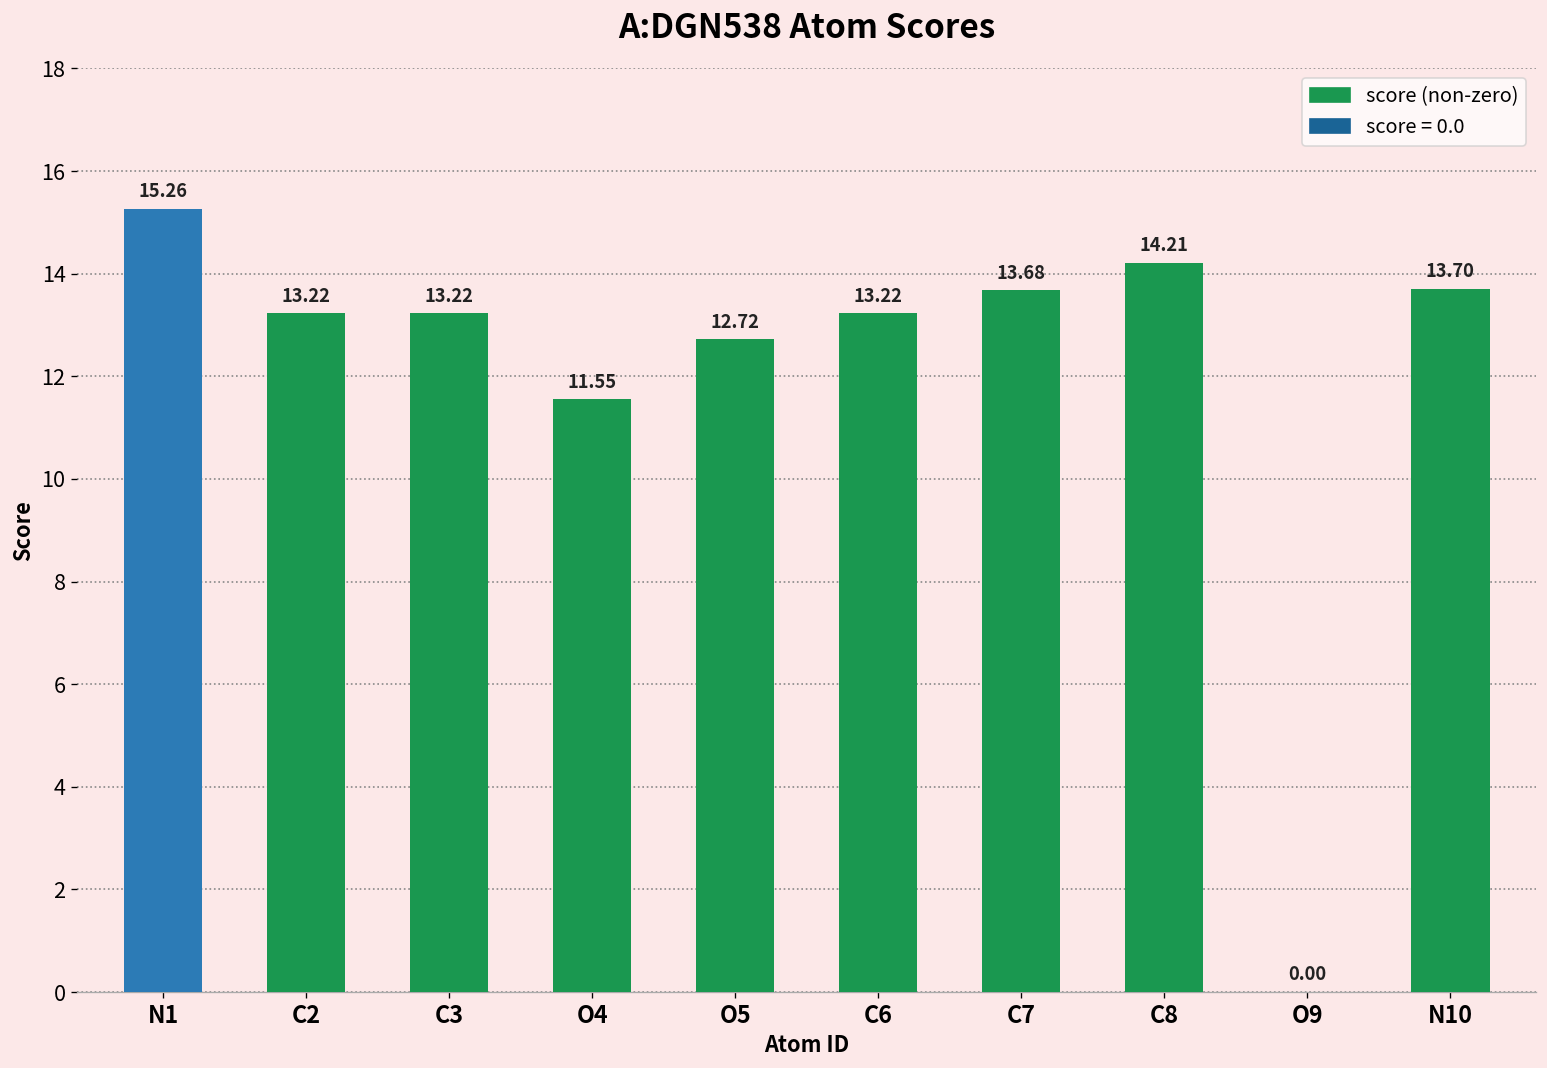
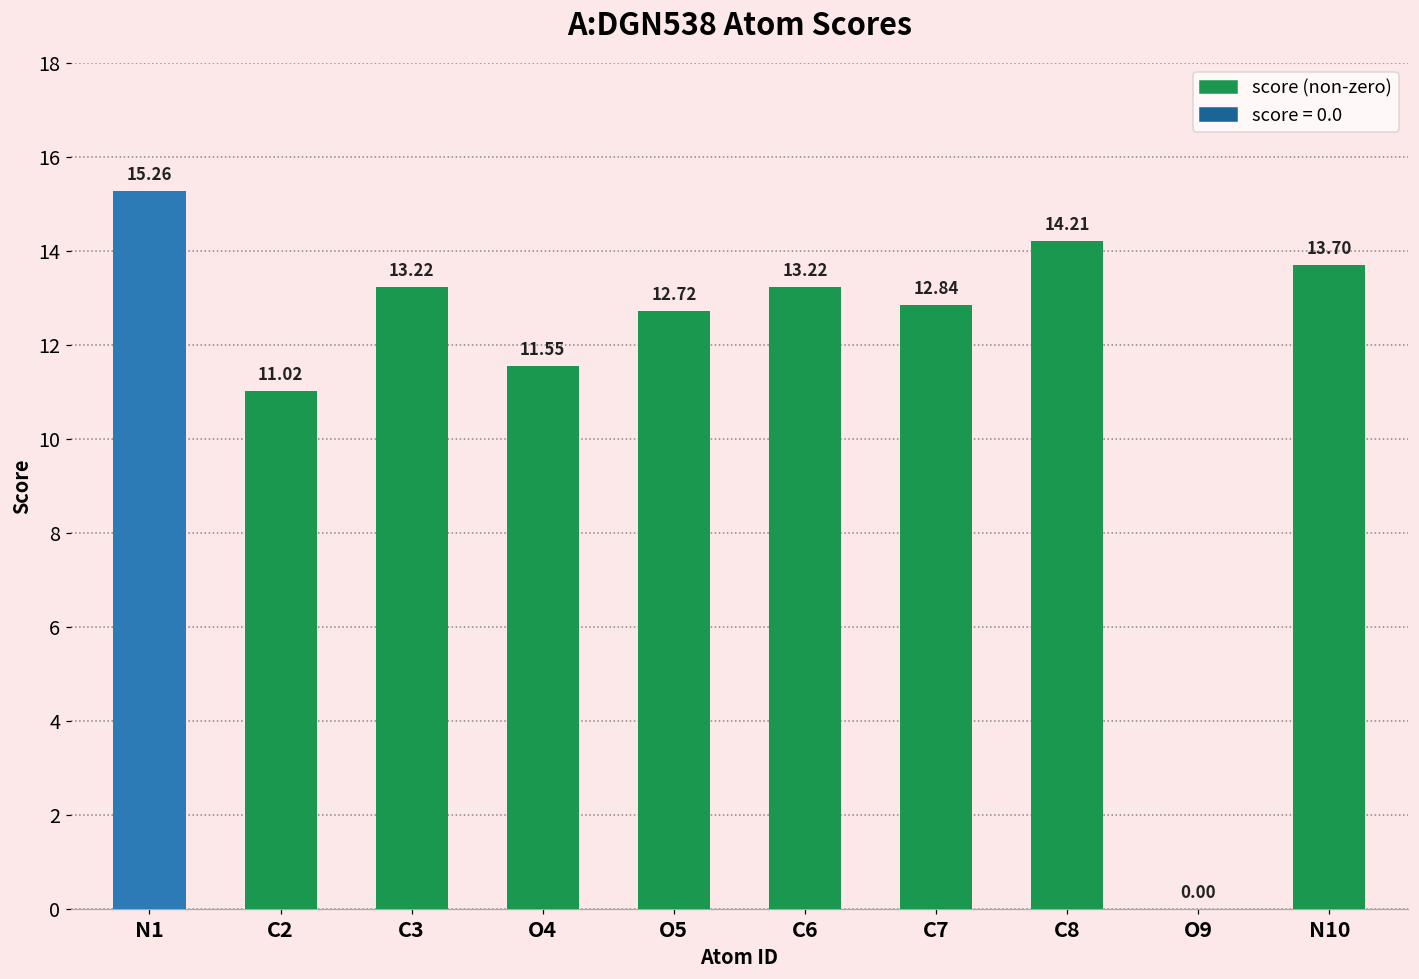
  {
    "N1": 15.26,
-   "C2": 13.22,
+   "C2": 11.02,
    "C3": 13.22,
    "O4": 11.55,
    "O5": 12.72,
    "C6": 13.22,
-   "C7": 13.68,
+   "C7": 12.84,
    "C8": 14.21,
    "O9": 0.00,
    "N10": 13.70
  }
